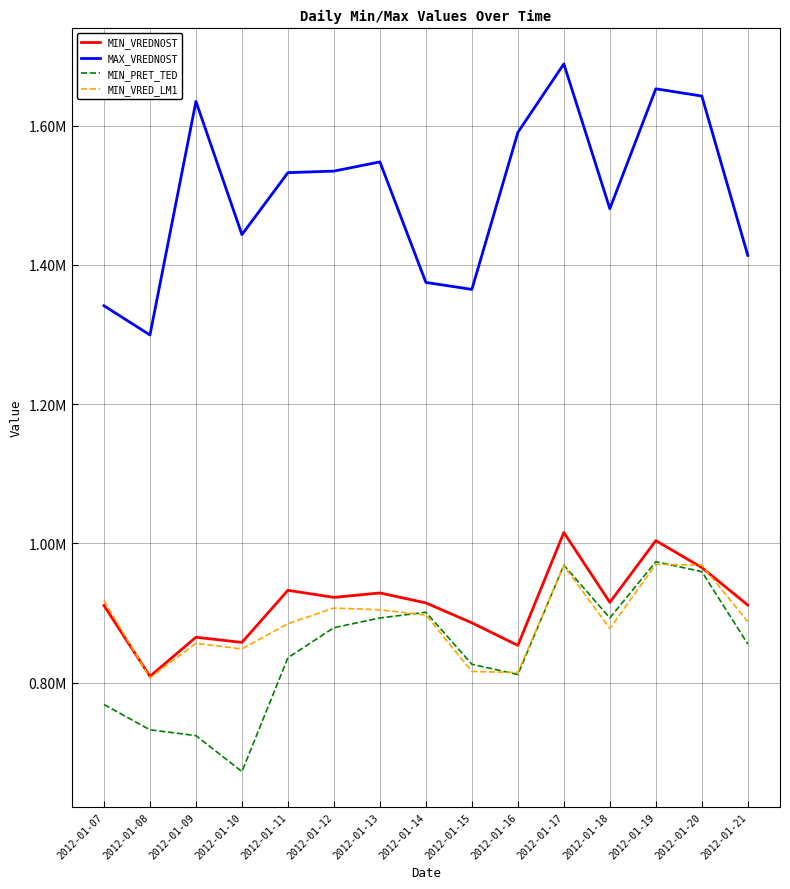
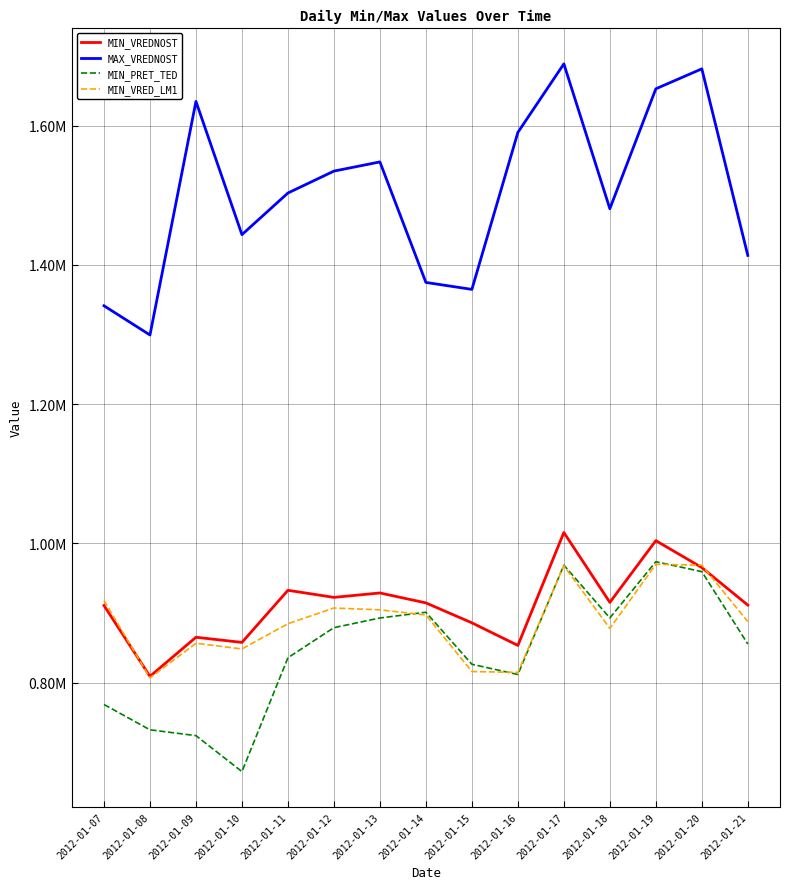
  {
    "MIN_VREDNOST": {
      "2012-01-07": 910000,
      "2012-01-09": 870000,
      "2012-01-10": 860000,
      "2012-01-11": 930000,
      "2012-01-12": 920000,
      "2012-01-13": 930000,
      "2012-01-14": 910000,
      "2012-01-15": 890000,
      "2012-01-16": 850000,
      "2012-01-17": 1020000,
      "2012-01-18": 920000,
      "2012-01-19": 1000000,
      "2012-01-21": 910000
    },
    "MAX_VREDNOST": {
      "2012-01-07": 1340000,
      "2012-01-08": 1300000,
      "2012-01-09": 1630000,
      "2012-01-10": 1440000,
-     "2012-01-11": 1530000,
+     "2012-01-11": 1500000,
      "2012-01-12": 1530000,
      "2012-01-13": 1550000,
      "2012-01-14": 1370000,
      "2012-01-15": 1360000,
      "2012-01-16": 1590000,
      "2012-01-17": 1690000,
      "2012-01-18": 1480000,
      "2012-01-19": 1650000,
-     "2012-01-20": 1640000,
+     "2012-01-20": 1680000,
      "2012-01-21": 1410000
    },
    "MIN_PRET_TED": {
      "2012-01-07": 770000,
      "2012-01-08": 730000,
      "2012-01-09": 720000,
      "2012-01-10": 670000,
      "2012-01-11": 840000,
      "2012-01-12": 880000,
      "2012-01-13": 890000,
      "2012-01-14": 900000,
      "2012-01-15": 830000,
      "2012-01-18": 890000,
      "2012-01-19": 970000,
      "2012-01-20": 960000,
      "2012-01-21": 860000
    },
    "MIN_VRED_LM1": {
      "2012-01-07": 920000,
      "2012-01-09": 860000,
      "2012-01-10": 850000,
      "2012-01-11": 880000,
      "2012-01-12": 910000,
      "2012-01-13": 900000,
      "2012-01-14": 900000,
      "2012-01-15": 820000,
      "2012-01-18": 880000,
      "2012-01-19": 970000,
      "2012-01-21": 890000
    }
  }
